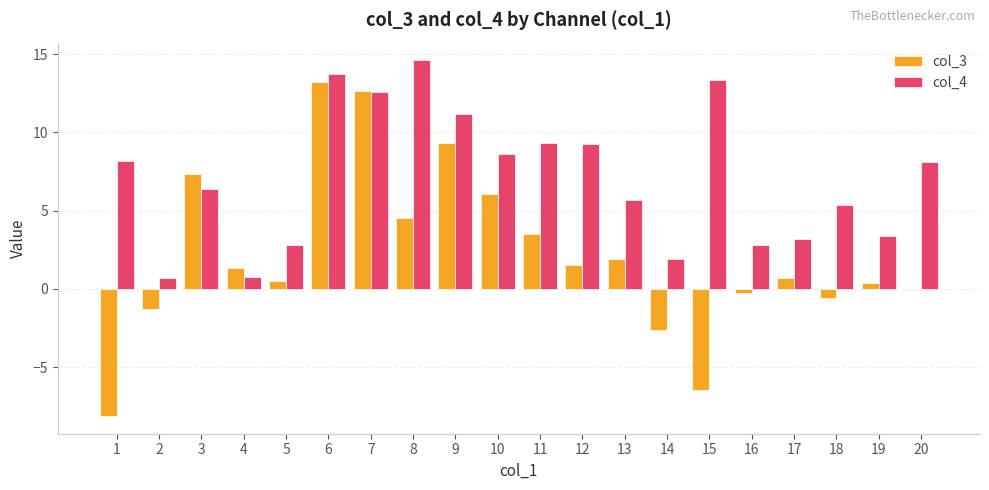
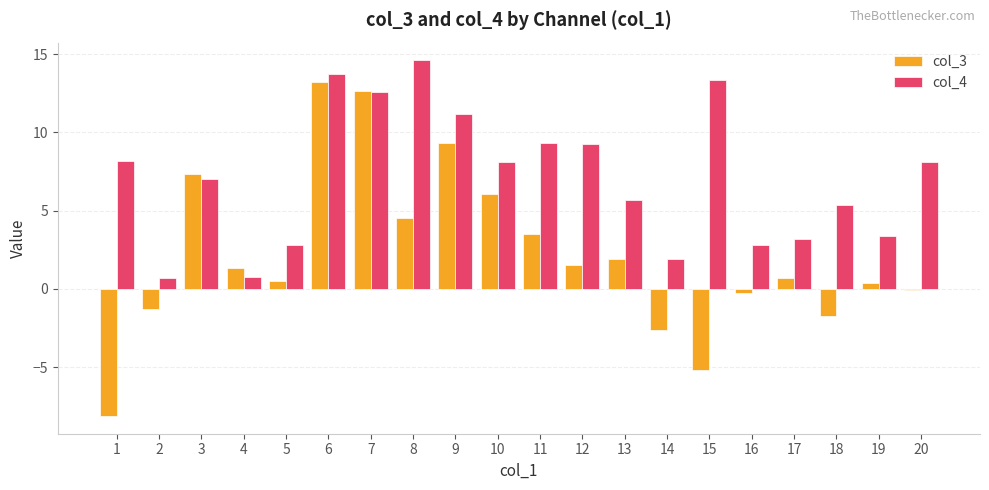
  {
    "col_3": {
      "1": -8.1,
      "2": -1.3,
      "3": 7.3,
      "4": 1.3,
      "5": 0.5,
      "6": 13.2,
      "7": 12.7,
      "8": 4.6,
      "9": 9.3,
      "10": 6.1,
      "11": 3.5,
      "12": 1.5,
      "13": 1.9,
      "14": -2.6,
-     "15": -6.4,
+     "15": -5.2,
      "16": -0.3,
      "17": 0.7,
-     "18": -0.6,
+     "18": -1.7,
      "19": 0.4
    },
    "col_4": {
      "1": 8.2,
      "2": 0.7,
-     "3": 6.4,
+     "3": 7.0,
      "4": 0.8,
      "5": 2.8,
      "6": 13.7,
      "7": 12.6,
      "8": 14.6,
      "9": 11.2,
-     "10": 8.6,
+     "10": 8.1,
      "11": 9.3,
      "12": 9.2,
      "13": 5.7,
      "14": 1.9,
      "15": 13.3,
      "16": 2.8,
      "17": 3.2,
      "18": 5.4,
      "19": 3.4,
      "20": 8.1
    }
  }
